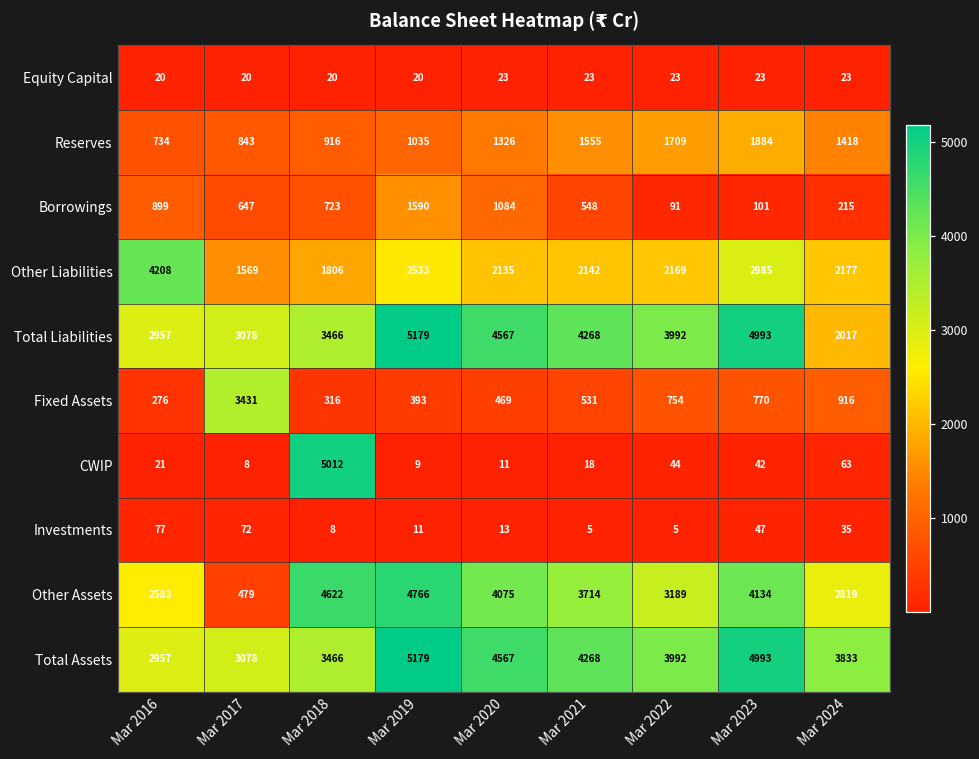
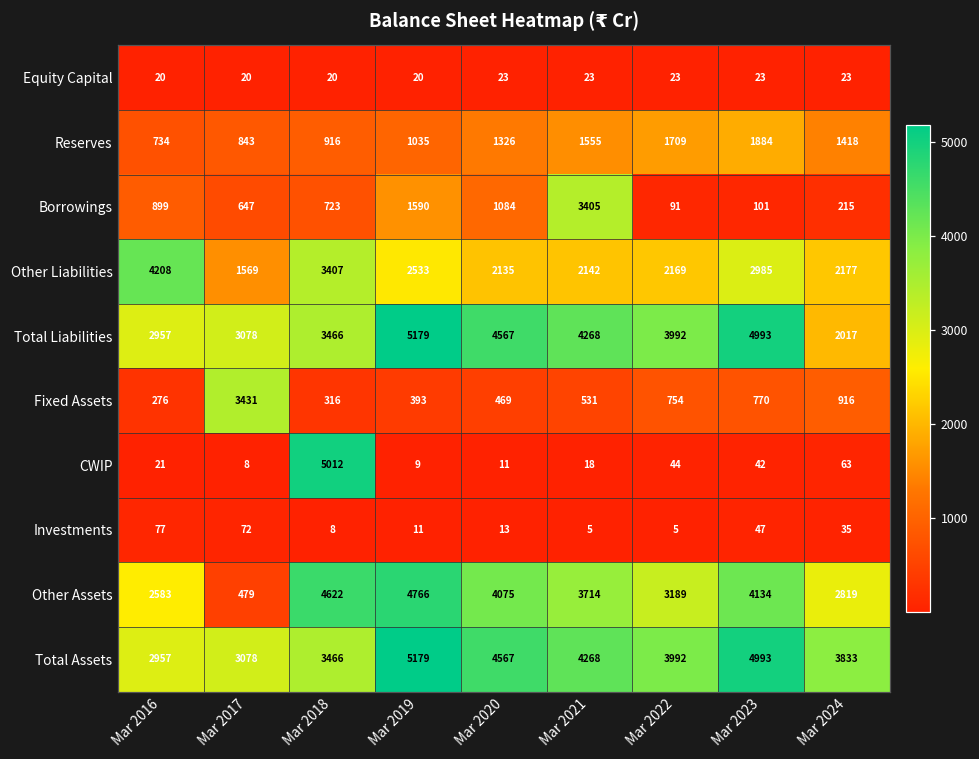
  {
    "Equity Capital": {
      "Mar 2016": 20,
      "Mar 2017": 20,
      "Mar 2018": 20,
      "Mar 2019": 20,
      "Mar 2020": 23,
      "Mar 2021": 23,
      "Mar 2022": 23,
      "Mar 2023": 23,
      "Mar 2024": 23
    },
    "Reserves": {
      "Mar 2016": 734,
      "Mar 2017": 843,
      "Mar 2018": 916,
      "Mar 2019": 1035,
      "Mar 2020": 1326,
      "Mar 2021": 1555,
      "Mar 2022": 1709,
      "Mar 2023": 1884,
      "Mar 2024": 1418
    },
    "Borrowings": {
      "Mar 2016": 899,
      "Mar 2017": 647,
      "Mar 2018": 723,
      "Mar 2019": 1590,
      "Mar 2020": 1084,
-     "Mar 2021": 548,
+     "Mar 2021": 3405,
      "Mar 2022": 91,
      "Mar 2023": 101,
      "Mar 2024": 215
    },
    "Other Liabilities": {
      "Mar 2016": 4208,
      "Mar 2017": 1569,
-     "Mar 2018": 1806,
+     "Mar 2018": 3407,
      "Mar 2019": 2533,
      "Mar 2020": 2135,
      "Mar 2021": 2142,
      "Mar 2022": 2169,
      "Mar 2023": 2985,
      "Mar 2024": 2177
    },
    "Total Liabilities": {
      "Mar 2016": 2957,
      "Mar 2017": 3078,
      "Mar 2018": 3466,
      "Mar 2019": 5179,
      "Mar 2020": 4567,
      "Mar 2021": 4268,
      "Mar 2022": 3992,
      "Mar 2023": 4993,
      "Mar 2024": 2017
    },
    "Fixed Assets": {
      "Mar 2016": 276,
      "Mar 2017": 3431,
      "Mar 2018": 316,
      "Mar 2019": 393,
      "Mar 2020": 469,
      "Mar 2021": 531,
      "Mar 2022": 754,
      "Mar 2023": 770,
      "Mar 2024": 916
    },
    "CWIP": {
      "Mar 2016": 21,
      "Mar 2017": 8,
      "Mar 2018": 5012,
      "Mar 2019": 9,
      "Mar 2020": 11,
      "Mar 2021": 18,
      "Mar 2022": 44,
      "Mar 2023": 42,
      "Mar 2024": 63
    },
    "Investments": {
      "Mar 2016": 77,
      "Mar 2017": 72,
      "Mar 2018": 8,
      "Mar 2019": 11,
      "Mar 2020": 13,
      "Mar 2021": 5,
      "Mar 2022": 5,
      "Mar 2023": 47,
      "Mar 2024": 35
    },
    "Other Assets": {
      "Mar 2016": 2583,
      "Mar 2017": 479,
      "Mar 2018": 4622,
      "Mar 2019": 4766,
      "Mar 2020": 4075,
      "Mar 2021": 3714,
      "Mar 2022": 3189,
      "Mar 2023": 4134,
      "Mar 2024": 2819
    },
    "Total Assets": {
      "Mar 2016": 2957,
      "Mar 2017": 3078,
      "Mar 2018": 3466,
      "Mar 2019": 5179,
      "Mar 2020": 4567,
      "Mar 2021": 4268,
      "Mar 2022": 3992,
      "Mar 2023": 4993,
      "Mar 2024": 3833
    }
  }
